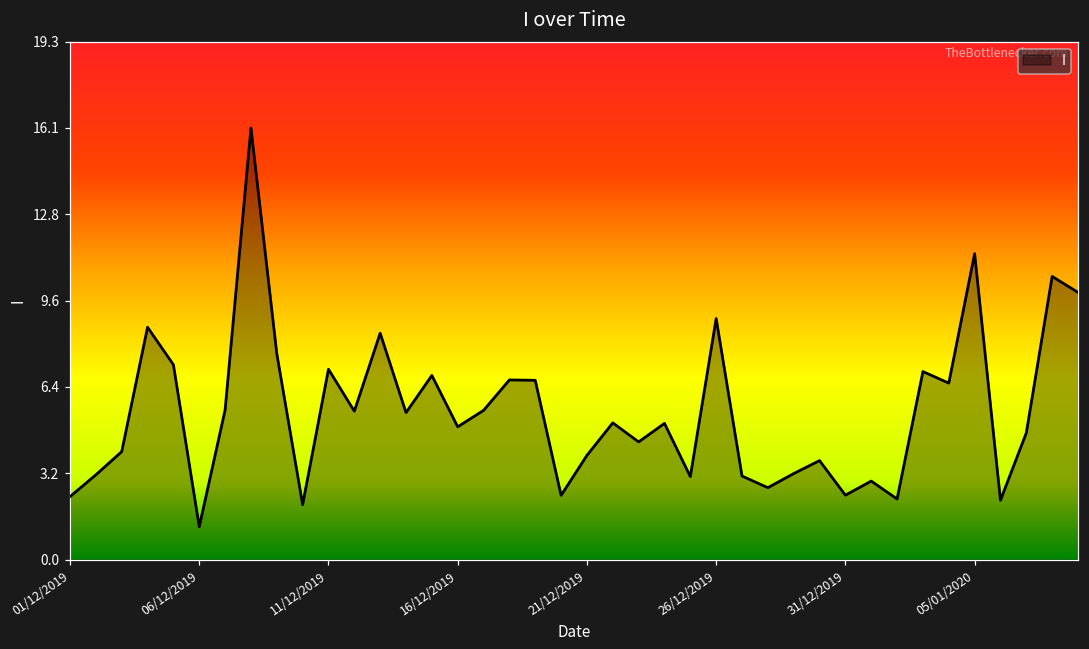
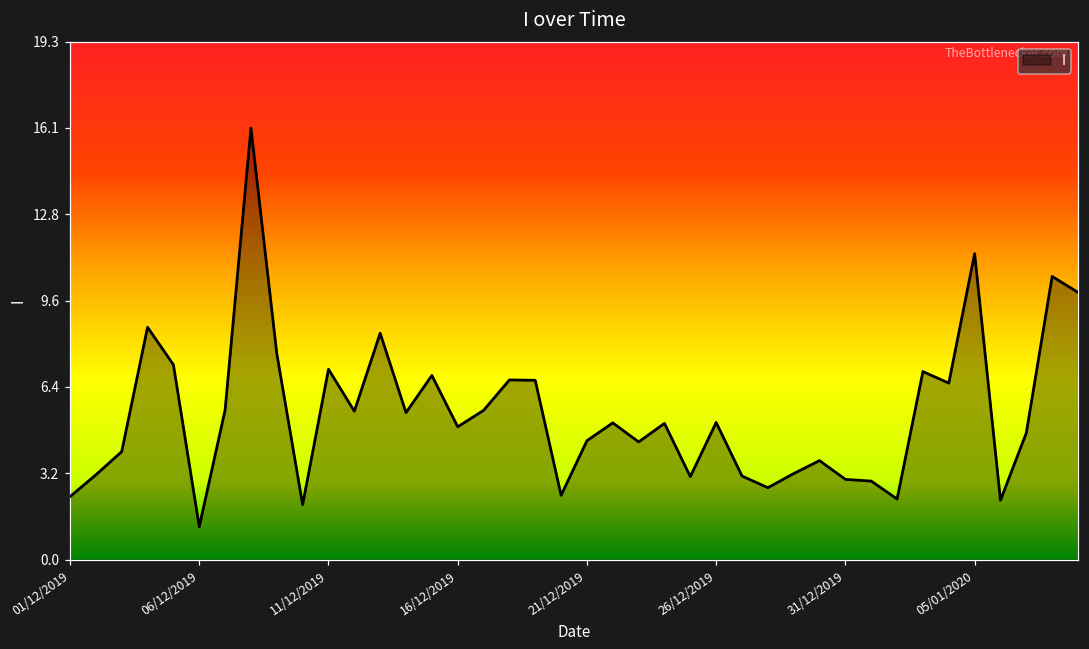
  {
    "01/12/2019": 2.3,
    "06/12/2019": 1.2,
    "11/12/2019": 7.1,
    "16/12/2019": 4.9,
-   "21/12/2019": 3.9,
-   "26/12/2019": 9.0,
-   "31/12/2019": 2.4,
+   "21/12/2019": 4.4,
+   "26/12/2019": 5.1,
+   "31/12/2019": 3.0,
    "05/01/2020": 11.4
  }
